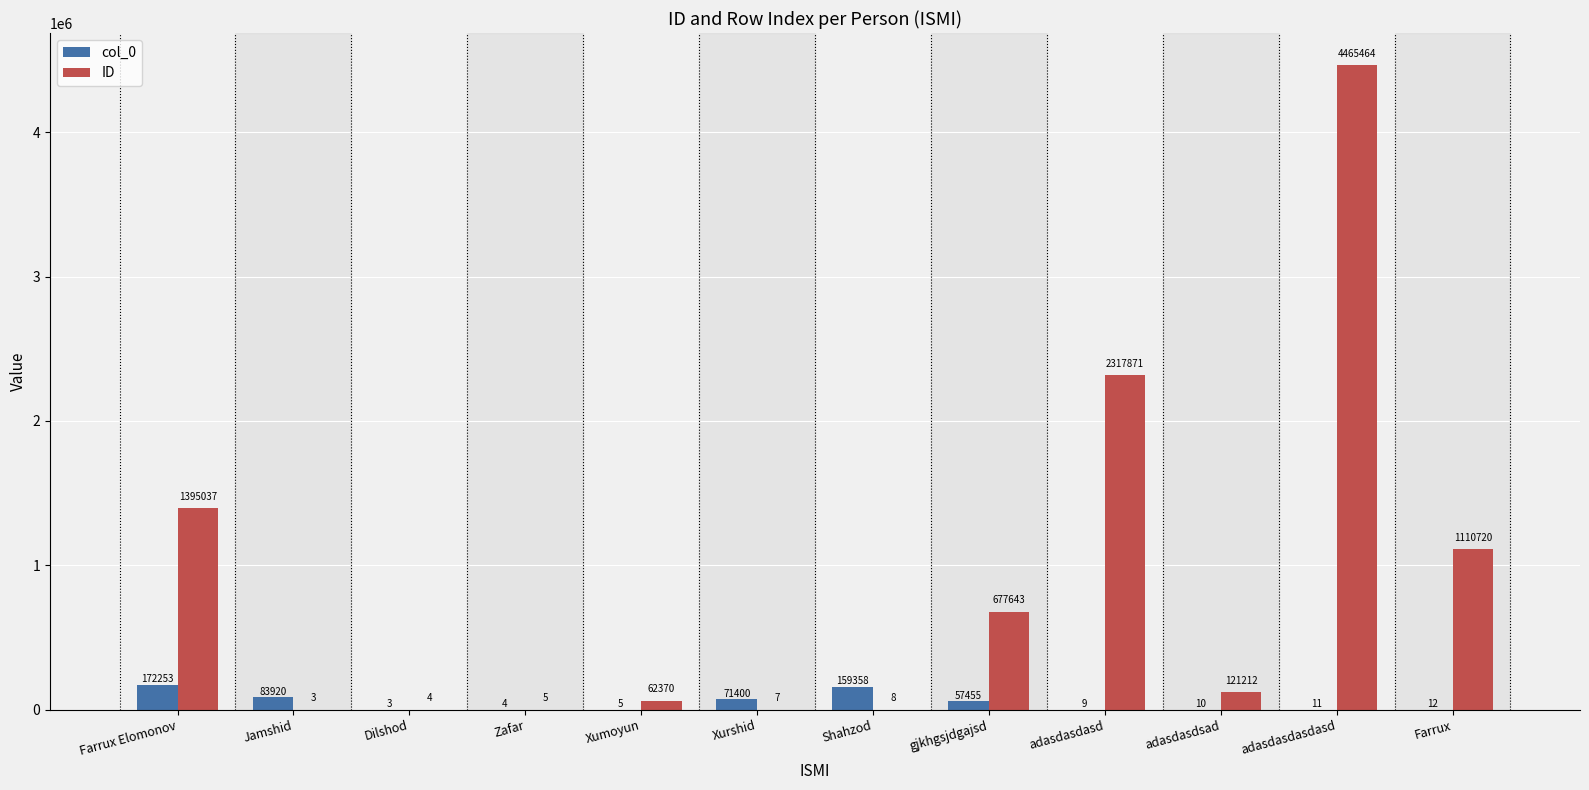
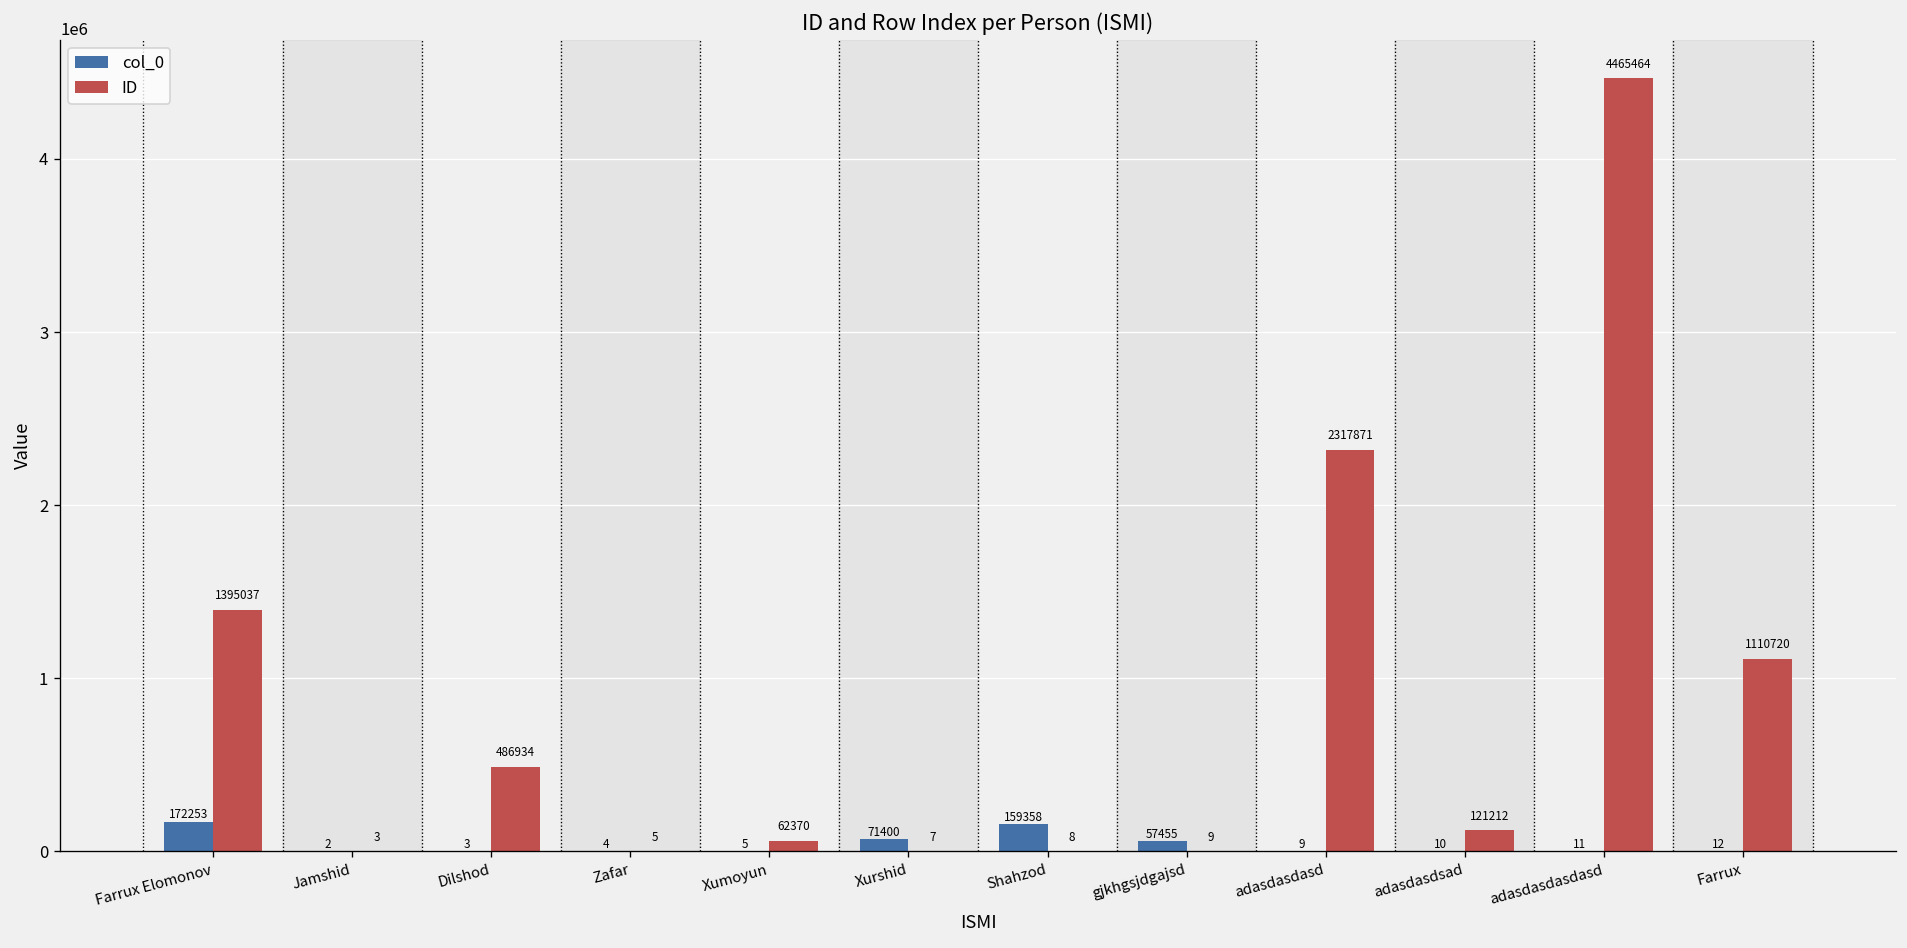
  {
    "col_0": {
      "Farrux Elomonov": 172253,
-     "Jamshid": 83920,
+     "Jamshid": 2,
      "Dilshod": 3,
      "Zafar": 4,
      "Xumoyun": 5,
      "Xurshid": 71400,
      "Shahzod": 159358,
      "gjkhgsjdgajsd": 57455,
      "adasdasdasd": 9,
      "adasdasdsad": 10,
      "adasdasdasdasd": 11,
      "Farrux": 12
    },
    "ID": {
      "Farrux Elomonov": 1395037,
      "Jamshid": 3,
-     "Dilshod": 4,
+     "Dilshod": 486934,
      "Zafar": 5,
      "Xumoyun": 62370,
      "Xurshid": 7,
      "Shahzod": 8,
-     "gjkhgsjdgajsd": 677643,
+     "gjkhgsjdgajsd": 9,
      "adasdasdasd": 2317871,
      "adasdasdsad": 121212,
      "adasdasdasdasd": 4465464,
      "Farrux": 1110720
    }
  }
